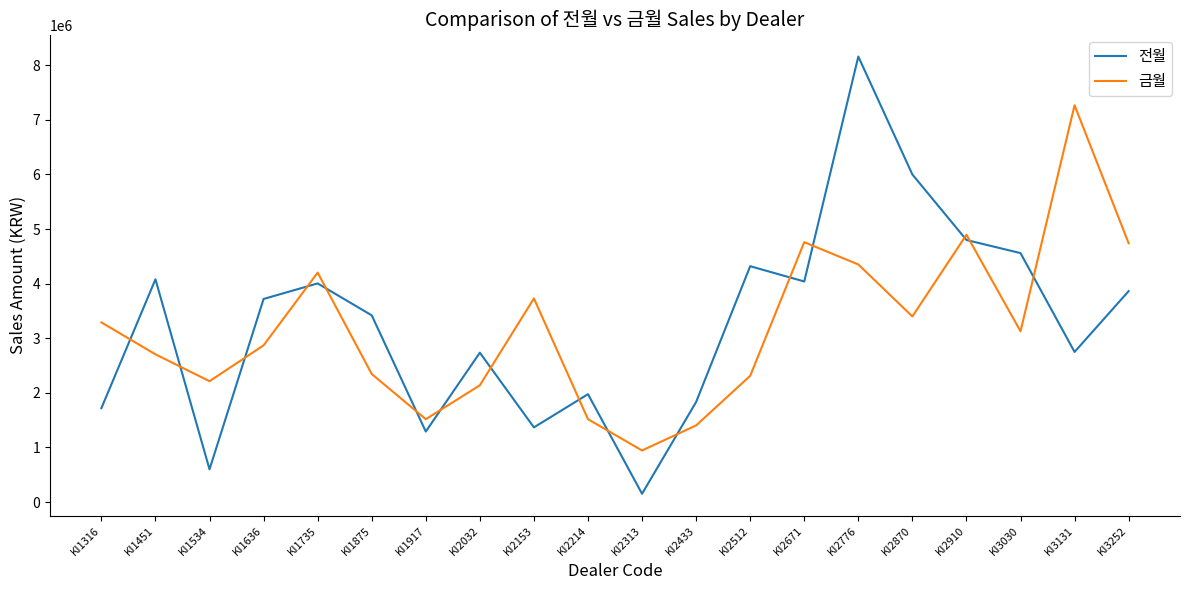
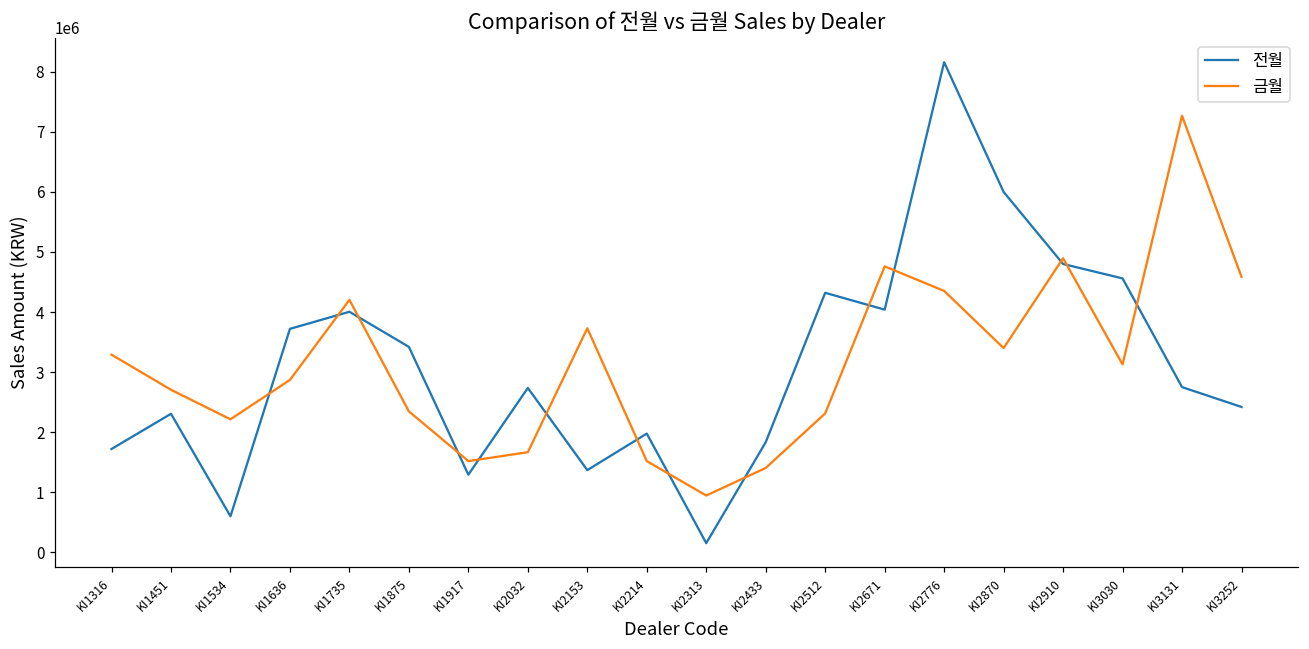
  {
    "전월": {
      "KI1316": 1700000,
-     "KI1451": 4100000,
+     "KI1451": 2300000,
      "KI1534": 600000,
      "KI1636": 3700000,
      "KI1735": 4000000,
      "KI1875": 3400000,
      "KI1917": 1300000,
      "KI2032": 2700000,
      "KI2153": 1400000,
      "KI2214": 2000000,
      "KI2313": 200000,
      "KI2433": 1800000,
      "KI2512": 4300000,
      "KI2671": 4000000,
      "KI2776": 8200000,
      "KI2870": 6000000,
      "KI2910": 4800000,
      "KI3030": 4600000,
      "KI3131": 2800000,
-     "KI3252": 3900000
+     "KI3252": 2400000
    },
    "금월": {
      "KI1316": 3300000,
      "KI1451": 2700000,
      "KI1534": 2200000,
      "KI1636": 2900000,
      "KI1735": 4200000,
      "KI1875": 2300000,
      "KI1917": 1500000,
-     "KI2032": 2100000,
+     "KI2032": 1700000,
      "KI2153": 3700000,
      "KI2214": 1500000,
      "KI2313": 900000,
      "KI2433": 1400000,
      "KI2512": 2300000,
      "KI2671": 4800000,
      "KI2776": 4400000,
      "KI2870": 3400000,
      "KI2910": 4900000,
      "KI3030": 3100000,
      "KI3131": 7300000,
-     "KI3252": 4700000
+     "KI3252": 4600000
    }
  }
